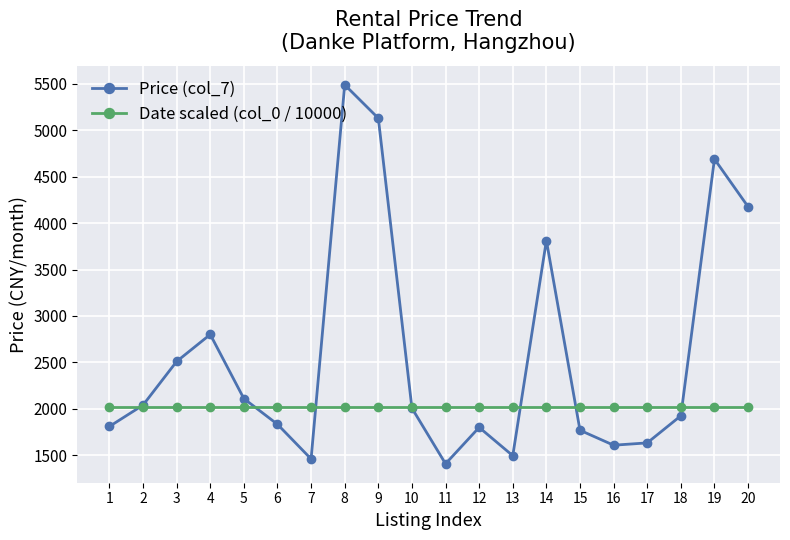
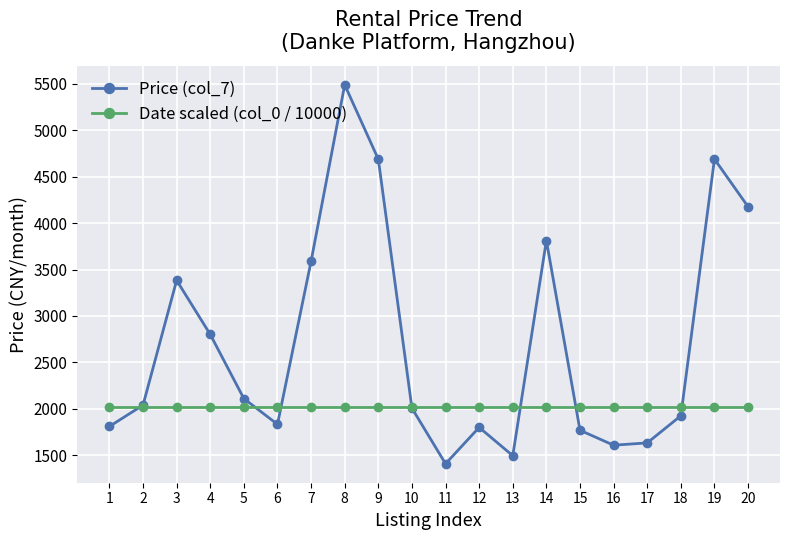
  {
    "Price (col_7)": {
      "1": 1800,
-     "3": 2500,
+     "3": 3400,
      "4": 2800,
      "5": 2100,
      "6": 1800,
-     "7": 1500,
+     "7": 3600,
      "8": 5500,
-     "9": 5100,
+     "9": 4700,
      "11": 1400,
      "12": 1800,
      "13": 1500,
      "14": 3800,
      "15": 1800,
      "16": 1600,
      "17": 1600,
      "18": 1900,
      "19": 4700,
      "20": 4200
    },
    "Date scaled (col_0 / 10000)": {
      "1": 2000,
      "3": 2000,
      "4": 2000,
      "5": 2000,
      "6": 2000,
      "7": 2000,
      "8": 2000,
      "9": 2000,
      "11": 2000,
      "12": 2000,
      "13": 2000,
      "14": 2000,
      "15": 2000,
      "16": 2000,
      "17": 2000,
      "18": 2000,
      "19": 2000,
      "20": 2000
    }
  }
